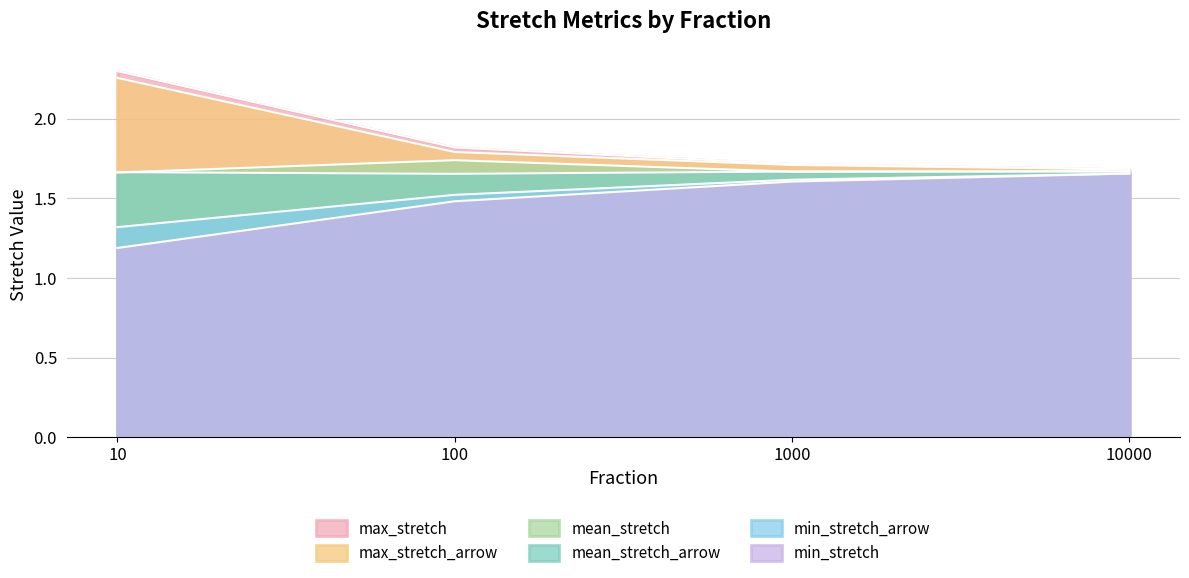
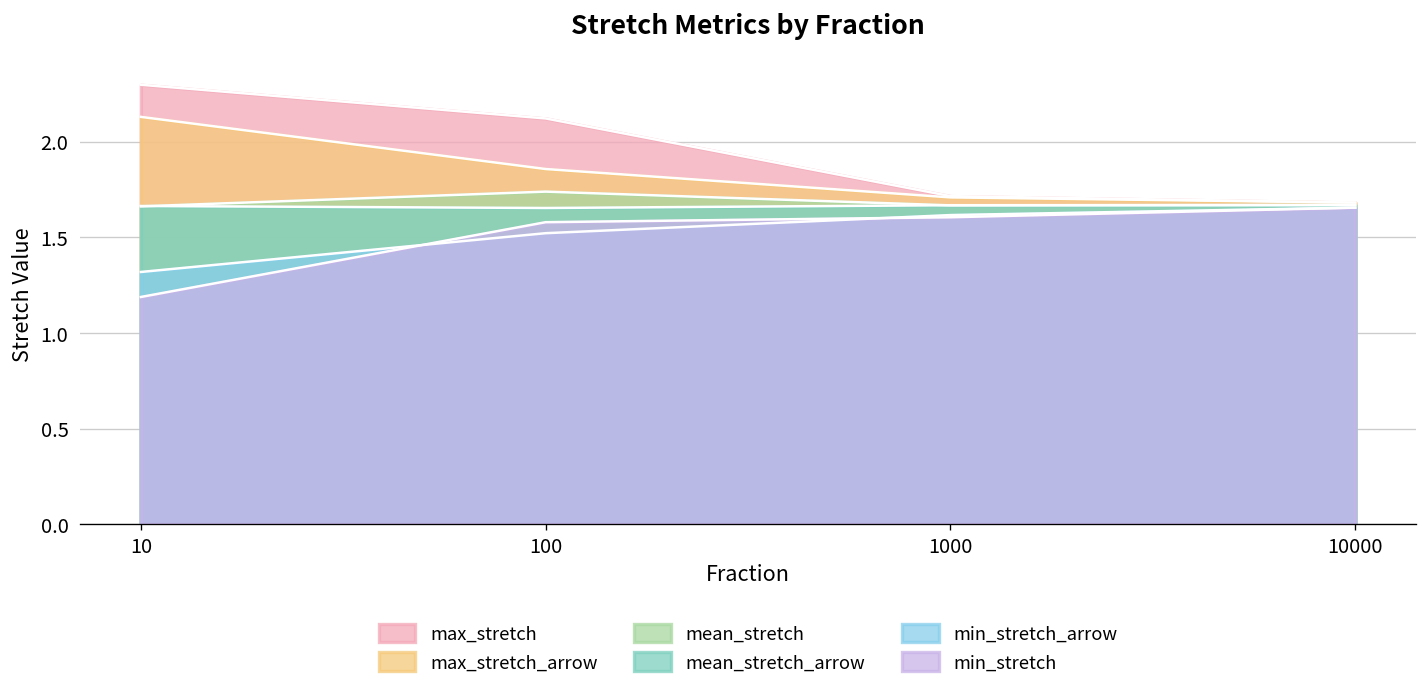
  {
    "max_stretch": {
      "10": 2.30,
-     "100": 1.82
+     "100": 2.12
    },
    "max_stretch_arrow": {
-     "10": 2.26,
-     "100": 1.79
+     "10": 2.13,
+     "100": 1.86
    },
    "min_stretch": {
      "10": 1.19,
-     "100": 1.48
+     "100": 1.58
    }
  }
